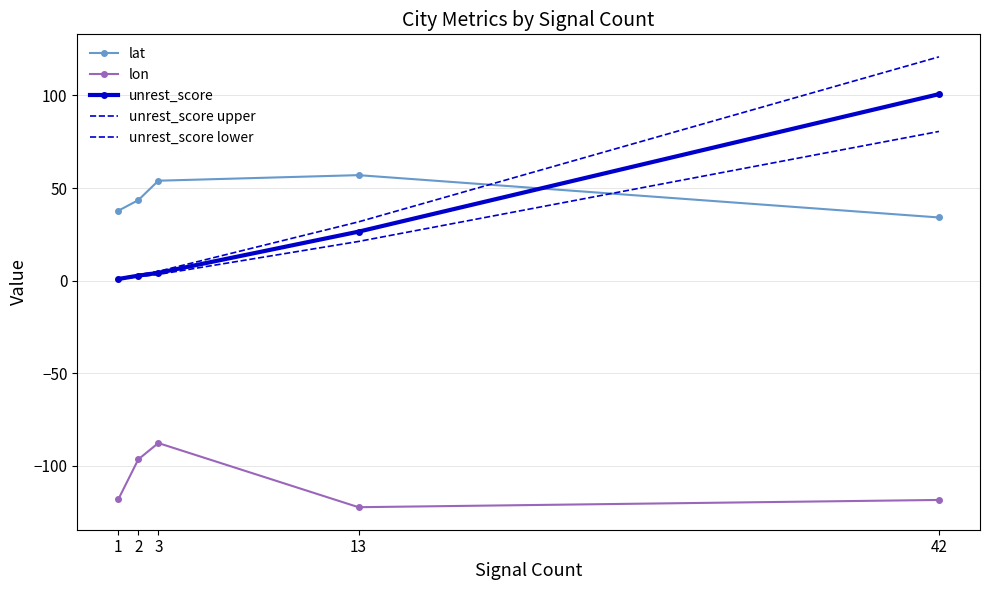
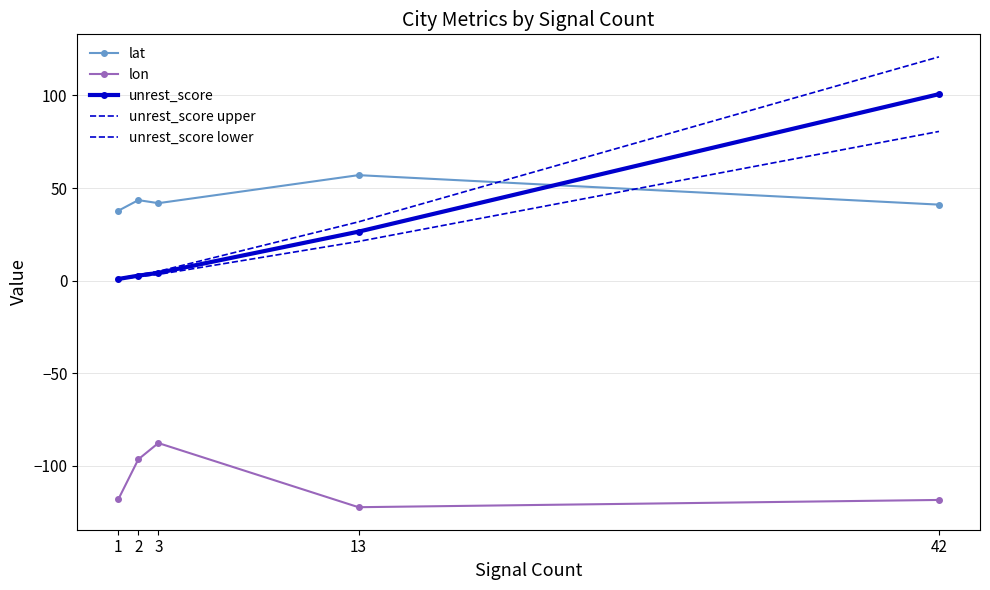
  {
    "lat": {
      "1": 38,
      "2": 43,
-     "3": 54,
+     "3": 42,
      "13": 57,
-     "42": 34
+     "42": 41
    },
    "lon": {
      "1": -118,
      "2": -96,
      "3": -88,
      "13": -122,
      "42": -118
    }
  }
